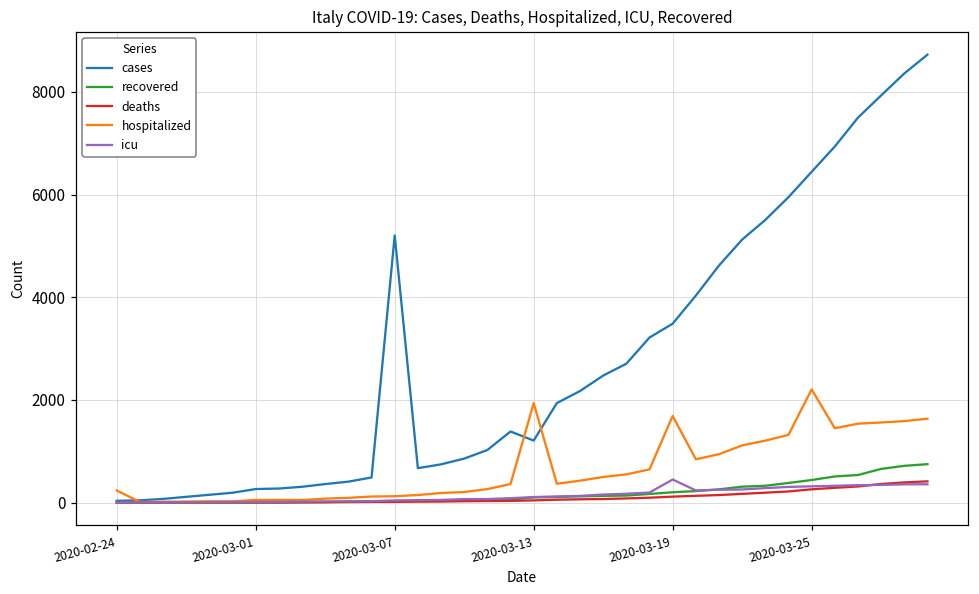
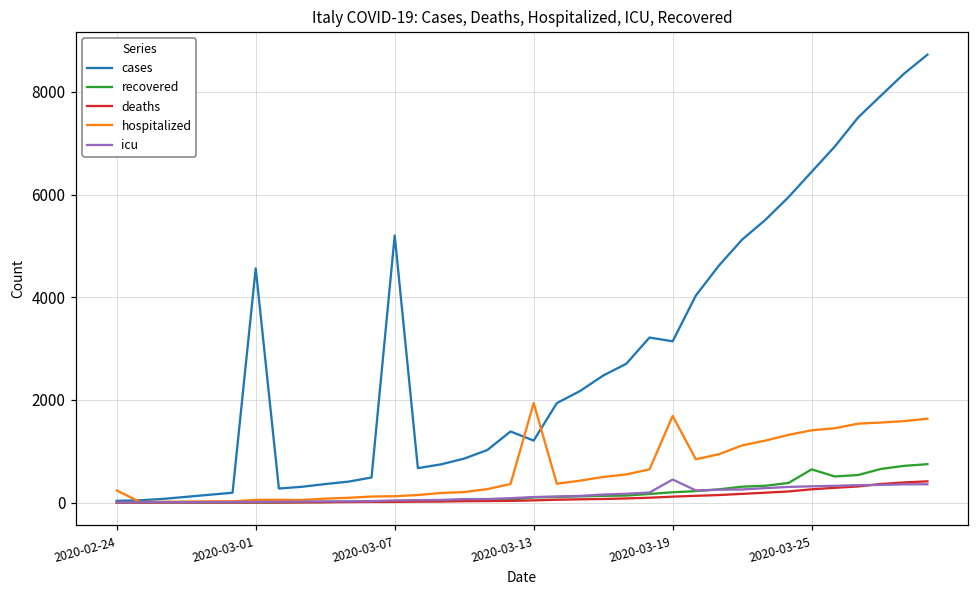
  {
    "cases": {
-     "2020-03-01": 300,
+     "2020-03-01": 4600,
      "2020-03-07": 5200,
      "2020-03-13": 1200,
-     "2020-03-19": 3500,
+     "2020-03-19": 3100,
      "2020-03-25": 6400
    },
    "recovered": {
      "2020-03-19": 200,
-     "2020-03-25": 400
+     "2020-03-25": 600
    },
    "deaths": {
      "2020-03-13": 0,
      "2020-03-19": 100,
      "2020-03-25": 300
    },
    "hospitalized": {
      "2020-02-24": 200,
      "2020-03-07": 100,
      "2020-03-13": 1900,
      "2020-03-19": 1700,
-     "2020-03-25": 2200
+     "2020-03-25": 1400
    },
    "icu": {
      "2020-03-19": 400,
      "2020-03-25": 300
    }
  }
